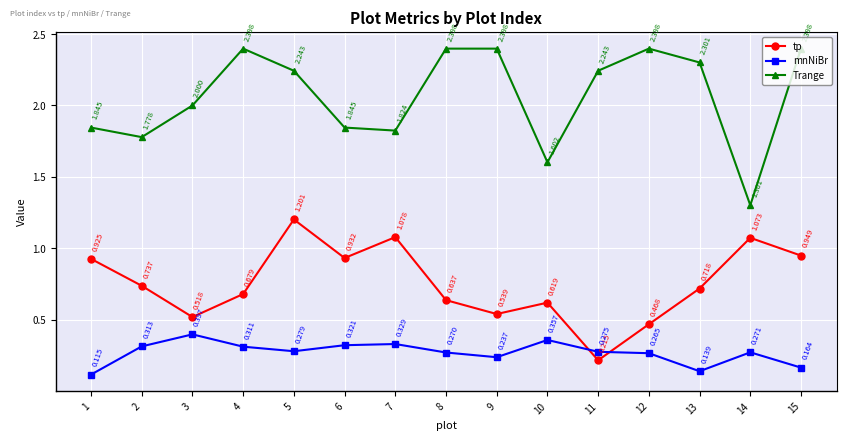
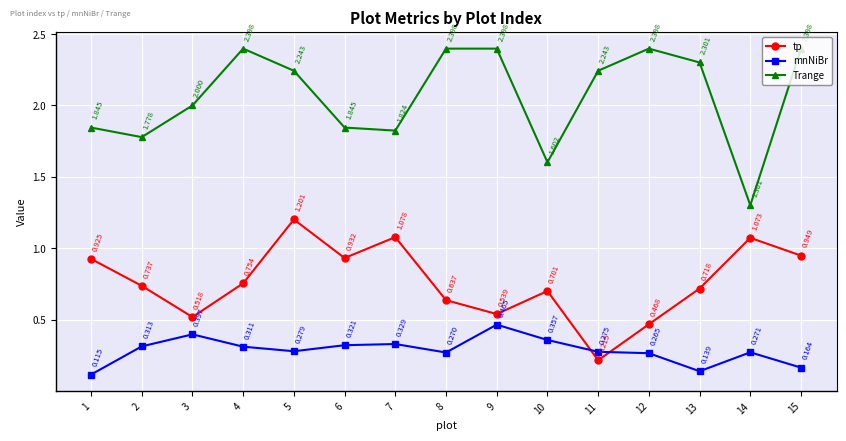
  {
    "tp": {
      "1": 0.925,
      "2": 0.737,
-     "4": 0.679,
+     "4": 0.754,
      "5": 1.201,
      "6": 0.932,
      "7": 1.078,
      "8": 0.637,
-     "10": 0.619,
+     "10": 0.701,
      "12": 0.468,
      "13": 0.718,
      "14": 1.073,
      "15": 0.949
    },
    "mnNiBr": {
      "1": 0.115,
      "2": 0.313,
      "4": 0.311,
      "5": 0.279,
      "6": 0.321,
      "7": 0.329,
      "8": 0.270,
-     "9": 0.237,
+     "9": 0.465,
      "10": 0.357,
      "13": 0.139,
      "14": 0.271,
      "15": 0.164
    },
    "Trange": {
      "1": 1.845,
      "2": 1.778,
      "3": 2.000,
      "4": 2.398,
      "5": 2.243,
      "6": 1.845,
      "7": 1.824,
      "8": 2.398,
      "9": 2.398,
      "10": 1.602,
      "11": 2.243,
      "12": 2.398,
      "13": 2.301,
      "14": 1.301
    }
  }
